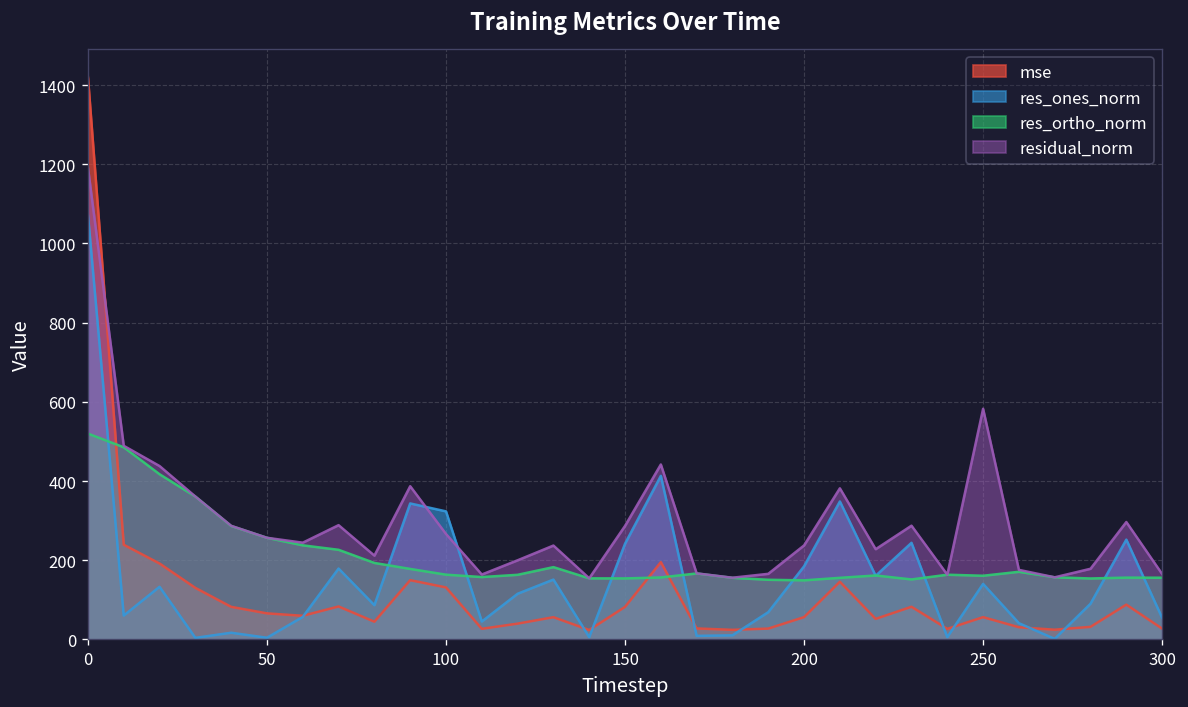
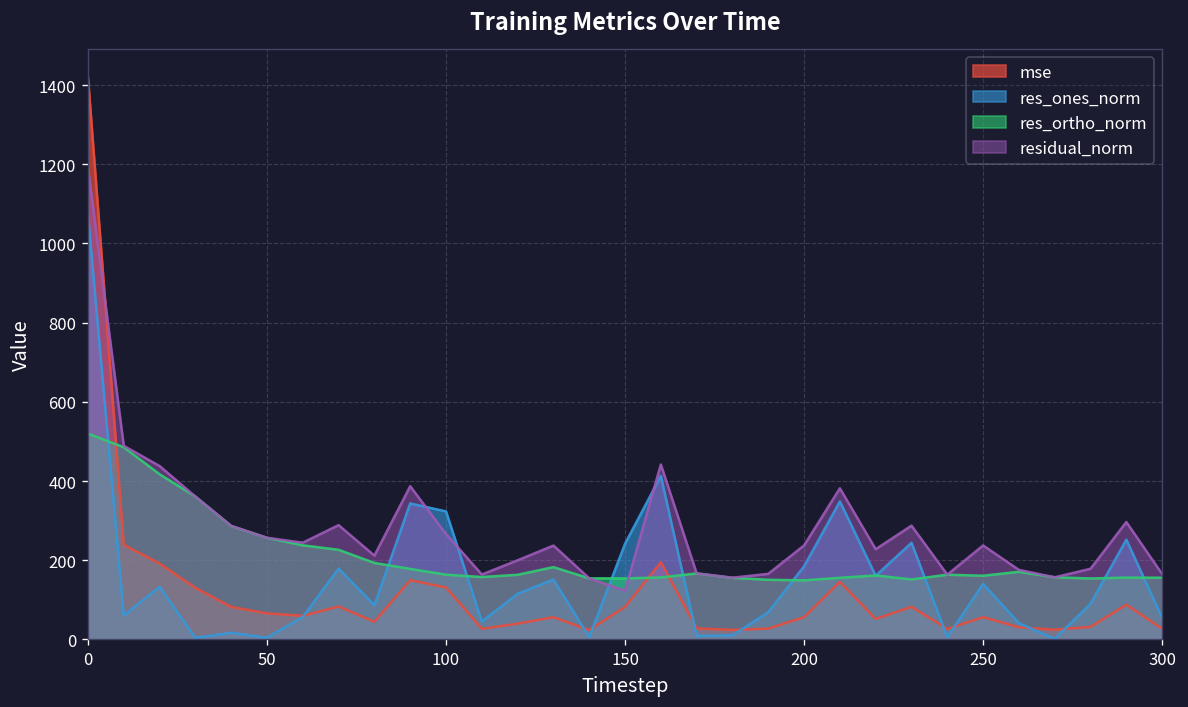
  {
    "mse": {
      "0": 1420,
      "50": 70,
      "100": 130,
      "150": 80,
      "200": 60,
      "250": 60,
      "300": 30
    },
    "res_ones_norm": {
      "0": 1070,
      "50": 0,
      "100": 320,
      "150": 240,
      "200": 180,
      "250": 140,
      "300": 50
    },
    "res_ortho_norm": {
      "0": 520,
      "100": 160,
      "150": 150,
      "200": 150,
      "250": 160,
      "300": 160
    },
    "residual_norm": {
      "0": 1190,
      "100": 270,
-     "150": 290,
+     "150": 120,
      "200": 240,
-     "250": 580,
+     "250": 240,
      "300": 170
    }
  }
